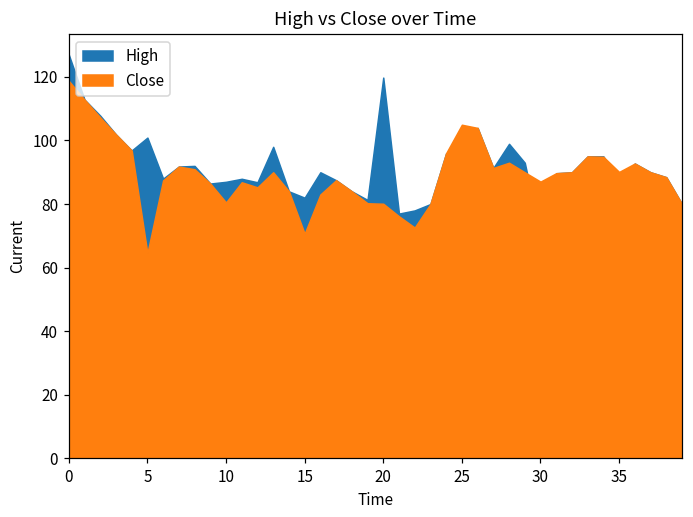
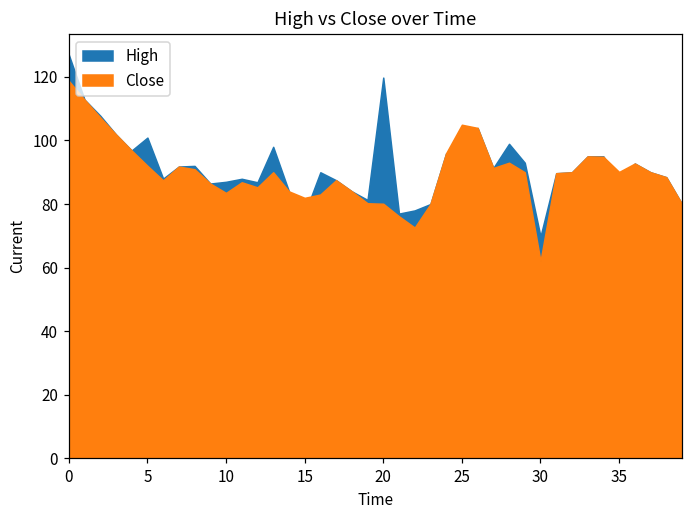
  {
    "High": {
      "0": 127,
      "5": 101,
      "10": 87,
-     "15": 82,
+     "15": 77,
      "20": 120
    },
    "Close": {
      "0": 119,
-     "5": 65,
-     "10": 81,
-     "15": 71,
+     "5": 92,
+     "10": 84,
+     "15": 82,
      "20": 80,
      "25": 105,
-     "30": 87,
+     "30": 62,
      "35": 90
    }
  }
